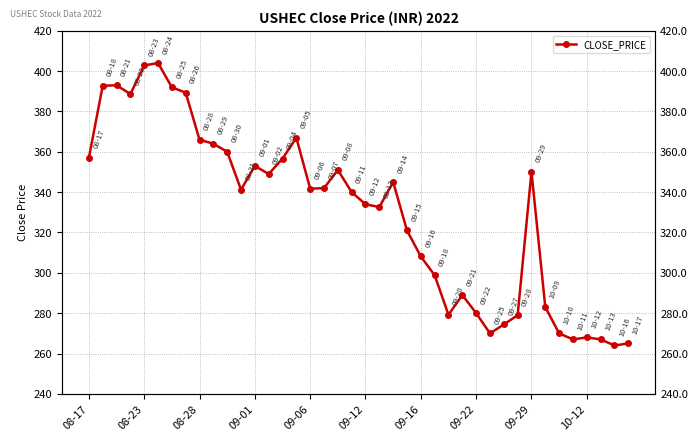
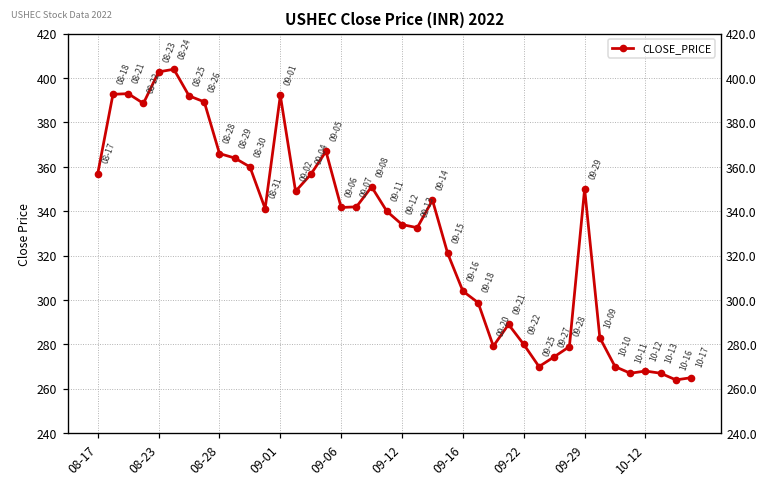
  {
-   "09-01": 353,
+   "09-01": 392,
    "09-06": 342,
-   "09-16": 308
+   "09-16": 304
  }
